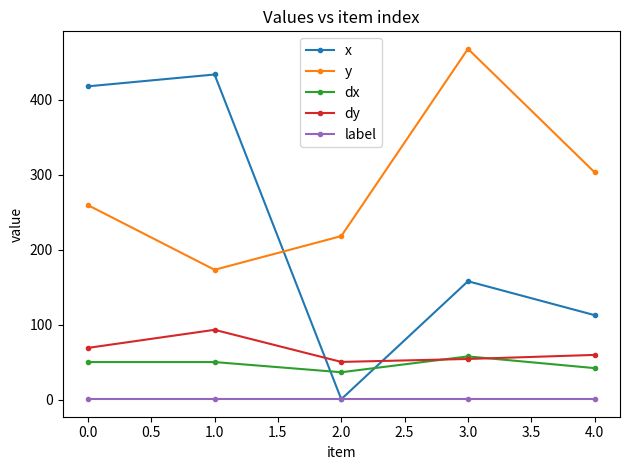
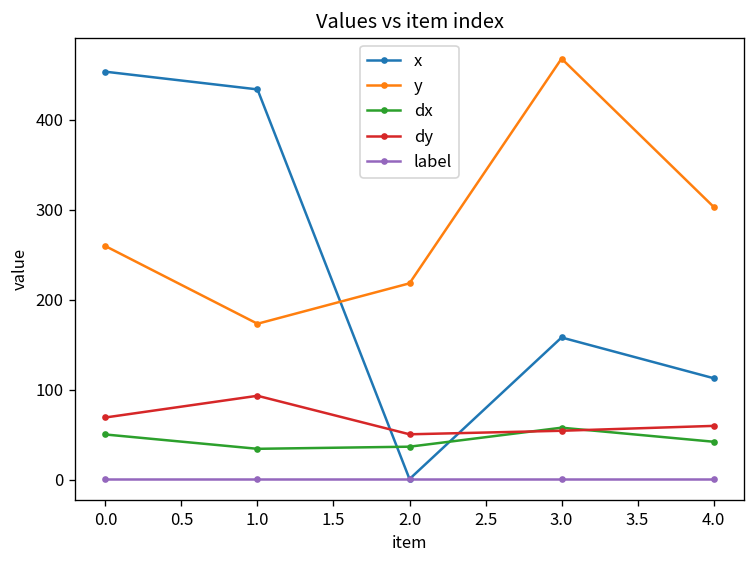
  {
    "x": {
-     "0.0": 420,
+     "0.0": 450,
      "1.0": 430,
      "3.0": 160,
      "4.0": 110
    },
    "y": {
      "0.0": 260,
      "1.0": 170,
      "2.0": 220,
      "3.0": 470,
      "4.0": 300
    },
    "dx": {
      "0.0": 50,
-     "1.0": 50,
+     "1.0": 30,
      "2.0": 40,
      "3.0": 60,
      "4.0": 40
    },
    "dy": {
      "0.0": 70,
      "1.0": 90,
      "2.0": 50,
      "3.0": 50,
      "4.0": 60
    },
    "label": {
      "0.0": 0,
      "1.0": 0,
      "3.0": 0,
      "4.0": 0
    }
  }
